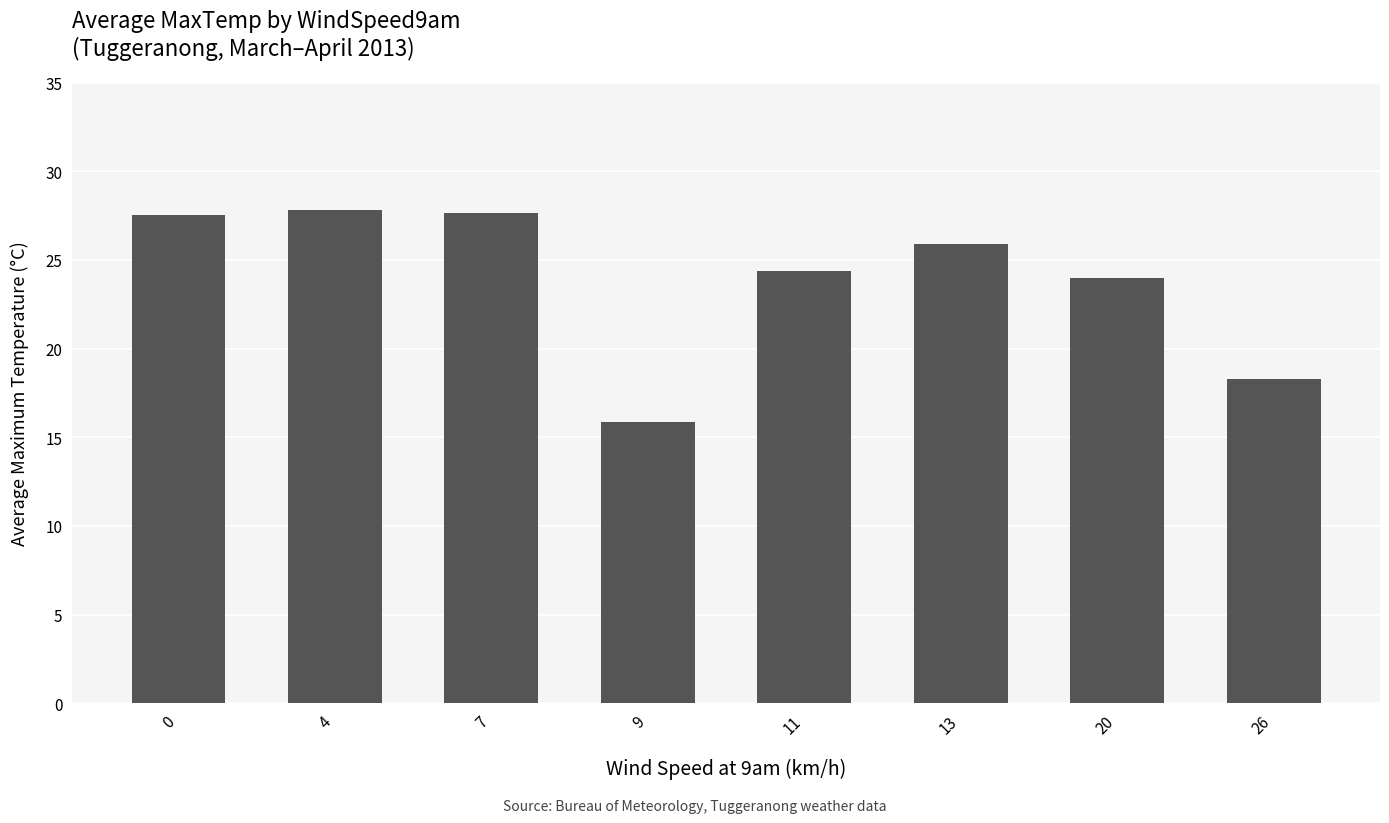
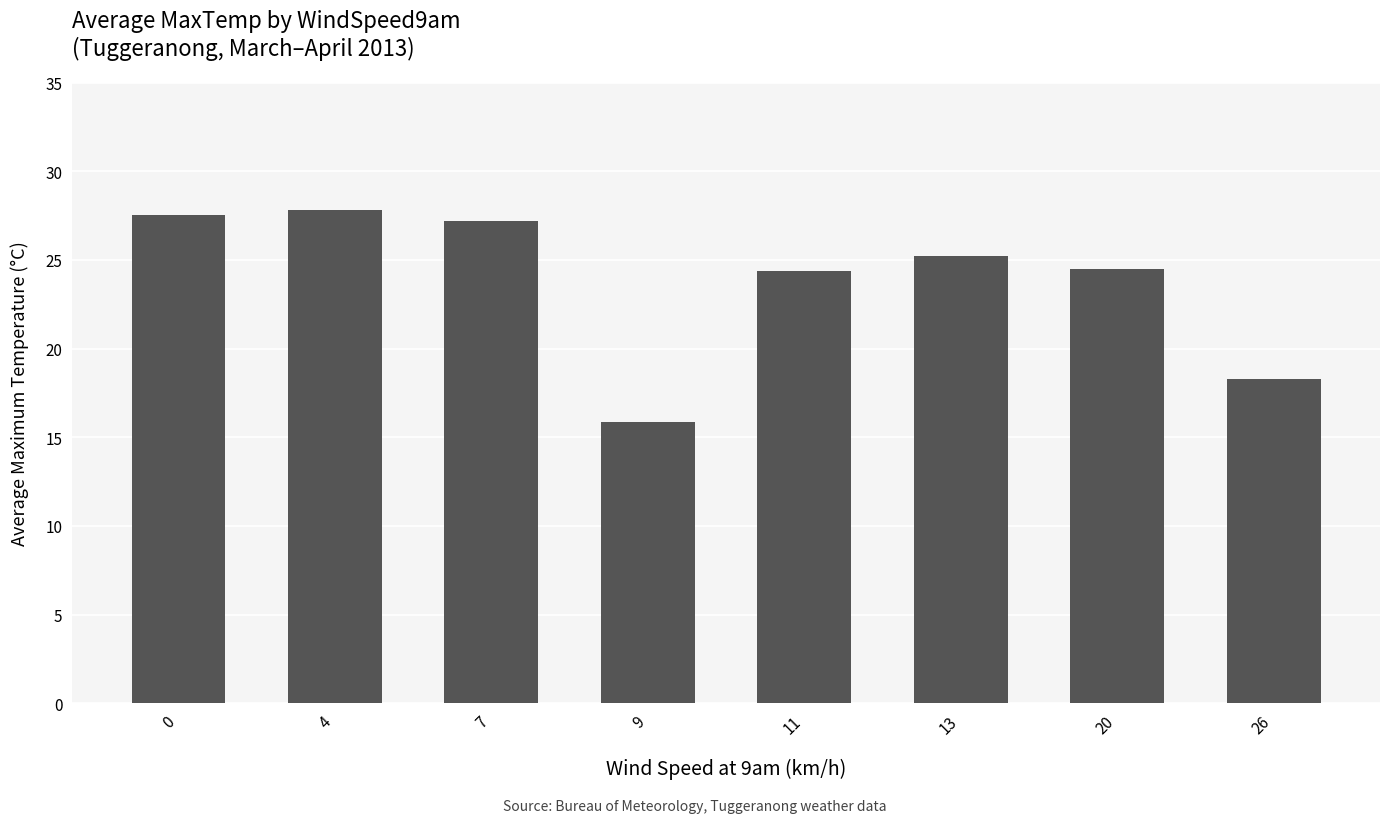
  {
    "0": 27.5,
    "4": 27.8,
-   "7": 27.7,
+   "7": 27.2,
    "9": 15.9,
    "11": 24.4,
-   "13": 25.9,
-   "20": 24.0,
+   "13": 25.2,
+   "20": 24.5,
    "26": 18.3
  }
